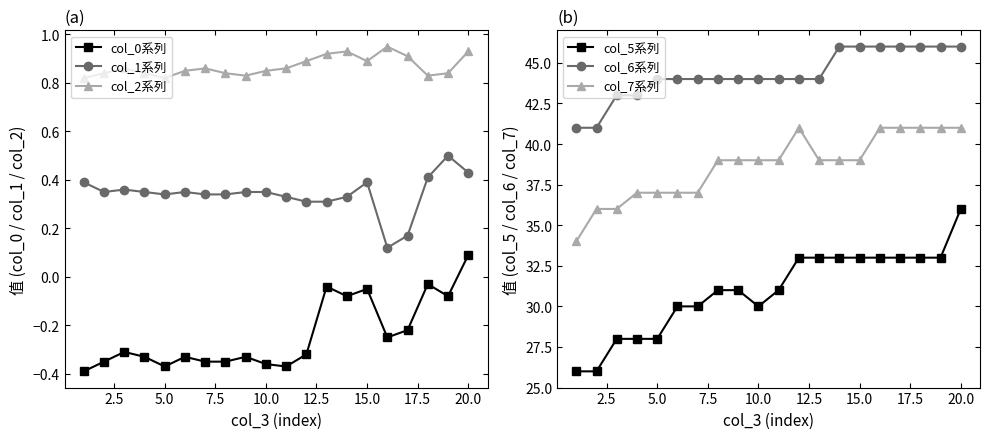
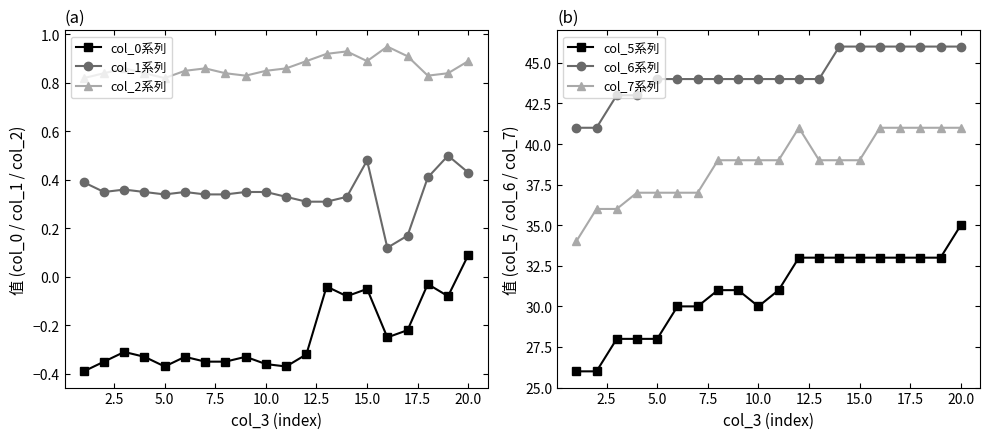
  {
    "(a)": {
      "col_0系列": {
        "5.0": -0.37,
        "10.0": -0.36,
        "15.0": -0.05,
        "20.0": 0.09
      },
      "col_1系列": {
        "5.0": 0.34,
        "10.0": 0.35,
-       "15.0": 0.39,
+       "15.0": 0.48,
        "20.0": 0.43
      },
      "col_2系列": {
        "10.0": 0.85,
        "15.0": 0.89,
-       "20.0": 0.93
+       "20.0": 0.89
      }
    },
    "(b)": {
      "col_5系列": {
        "5.0": 28,
        "10.0": 30,
        "15.0": 33,
-       "20.0": 36
+       "20.0": 35
      },
      "col_6系列": {
        "10.0": 44,
        "15.0": 46,
        "20.0": 46
      },
      "col_7系列": {
        "5.0": 37,
        "10.0": 39,
        "15.0": 39,
        "20.0": 41
      }
    }
  }
